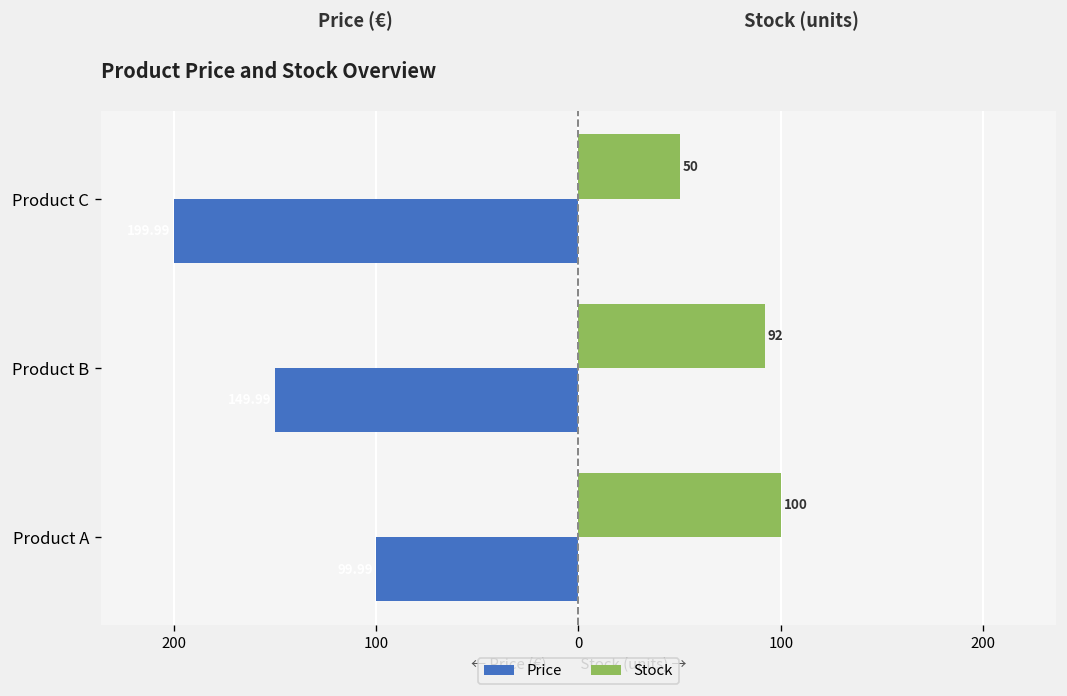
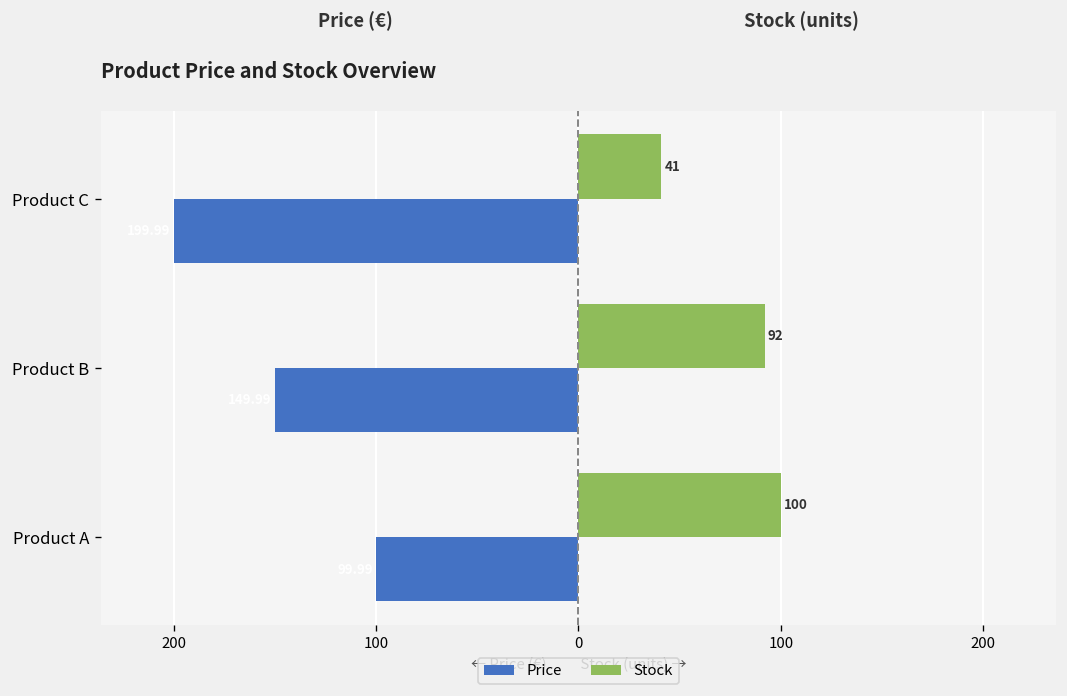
  {
    "Stock": {
-     "Product C": 50,
+     "Product C": 41,
      "Product B": 92,
      "Product A": 100
    }
  }
